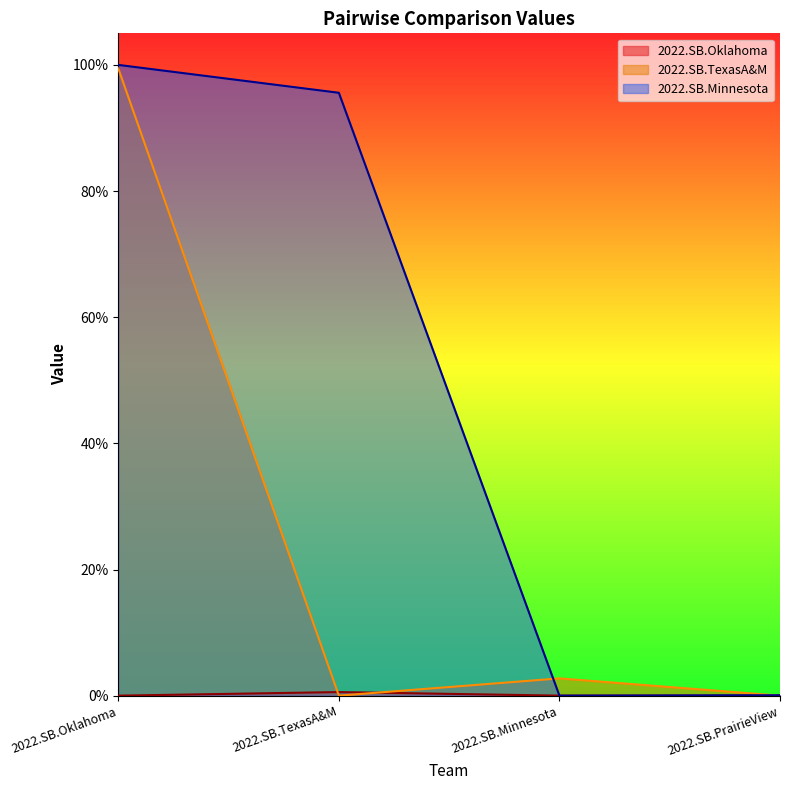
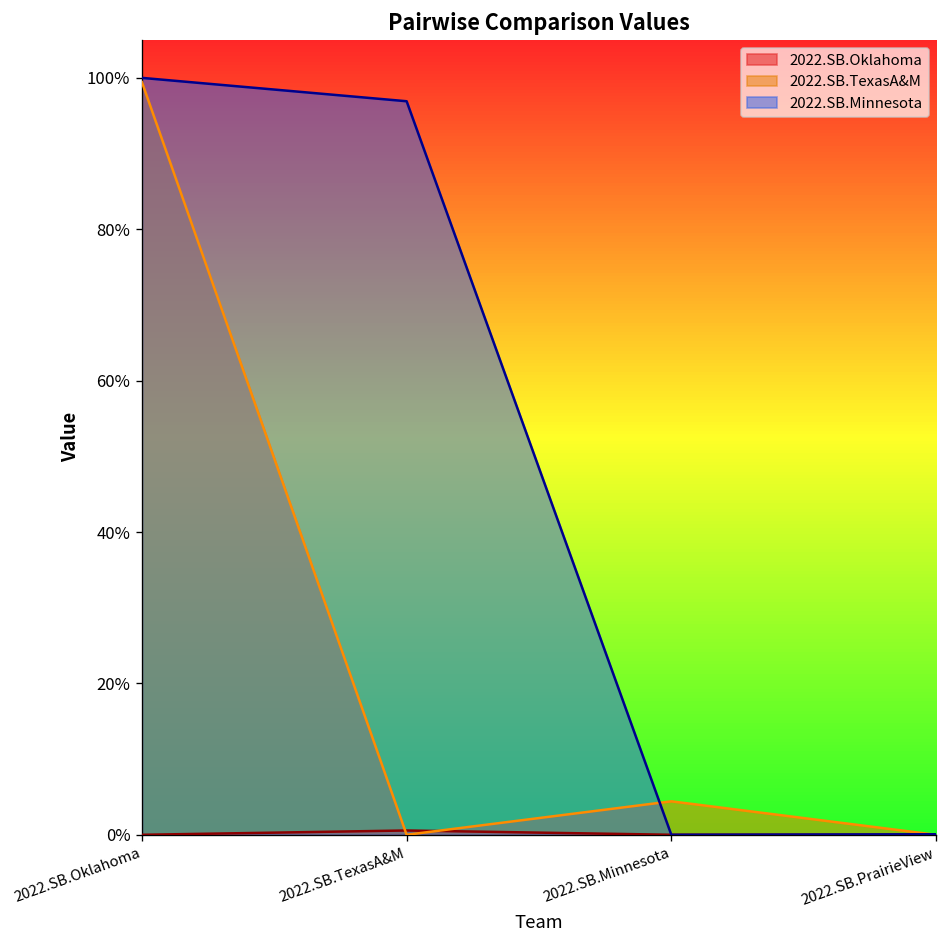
  {
    "2022.SB.Oklahoma": {
      "2022.SB.Oklahoma": "0%",
      "2022.SB.TexasA&M": "1%"
    },
    "2022.SB.TexasA&M": {
      "2022.SB.Oklahoma": "99%",
      "2022.SB.TexasA&M": "0%",
-     "2022.SB.Minnesota": "3%"
+     "2022.SB.Minnesota": "4%"
    },
    "2022.SB.Minnesota": {
      "2022.SB.Oklahoma": "100%",
-     "2022.SB.TexasA&M": "96%"
+     "2022.SB.TexasA&M": "97%"
    }
  }
